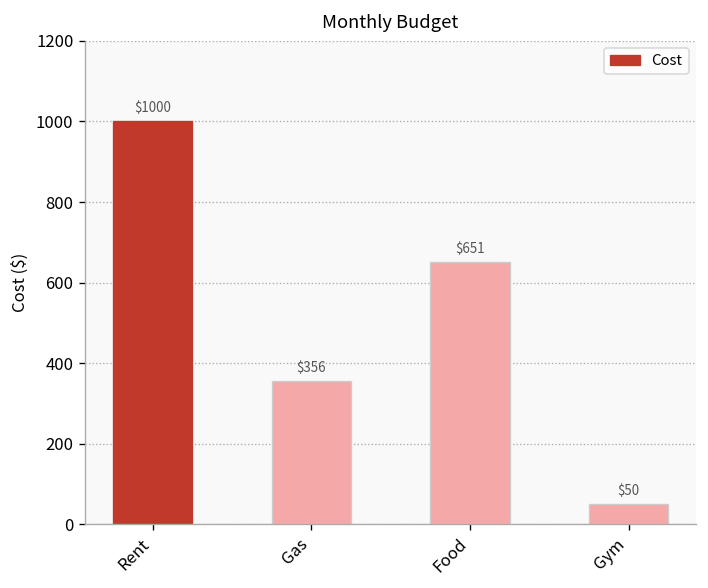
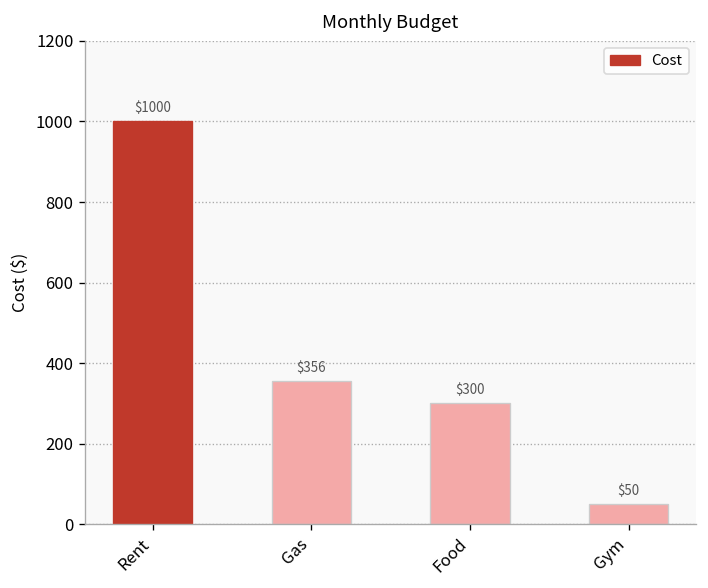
  {
    "Rent": "$1000",
    "Gas": "$356",
-   "Food": "$651",
+   "Food": "$300",
    "Gym": "$50"
  }
